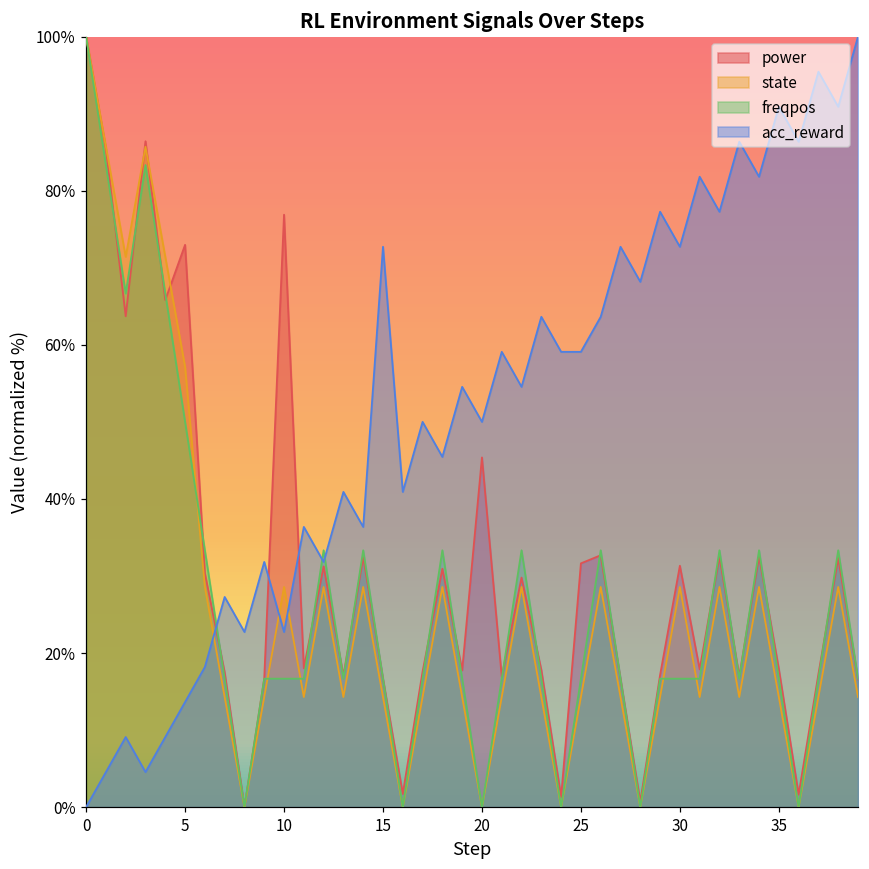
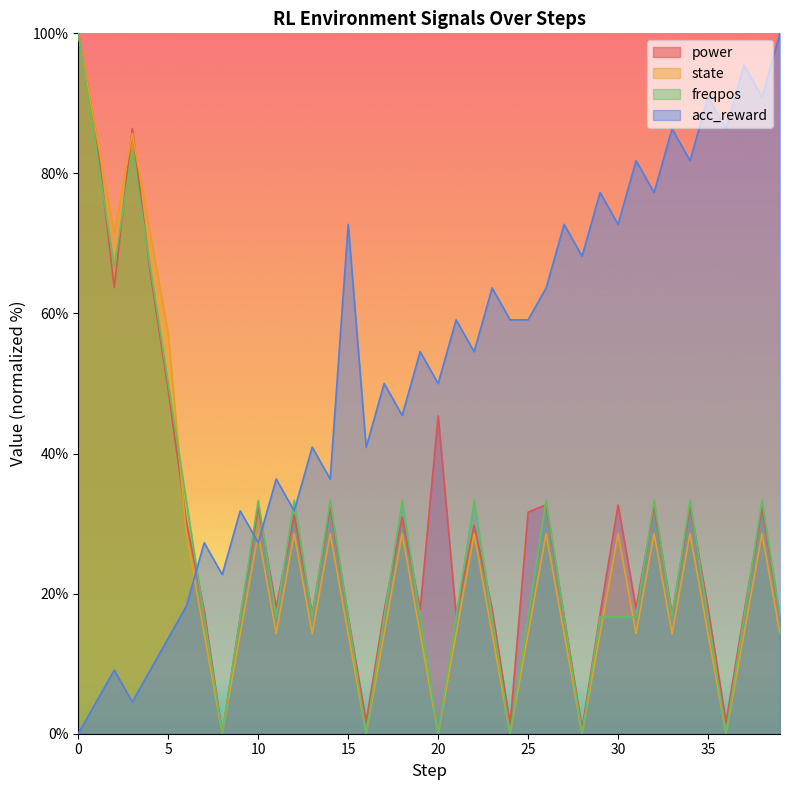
  {
    "power": {
-     "5": "73%",
-     "10": "77%",
+     "5": "49%",
+     "10": "32%",
      "20": "45%",
      "25": "32%",
-     "30": "31%",
+     "30": "33%",
      "35": "18%"
    },
    "state": {
      "5": "57%",
      "10": "29%",
      "15": "14%",
      "25": "14%",
      "30": "29%",
      "35": "14%"
    },
    "freqpos": {
      "5": "50%",
-     "10": "17%",
+     "10": "33%",
      "25": "17%",
      "30": "17%",
      "35": "17%"
    },
    "acc_reward": {
      "0": "0%",
      "5": "14%",
-     "10": "23%",
+     "10": "27%",
      "15": "73%",
      "20": "50%",
      "25": "59%",
      "30": "73%"
    }
  }
